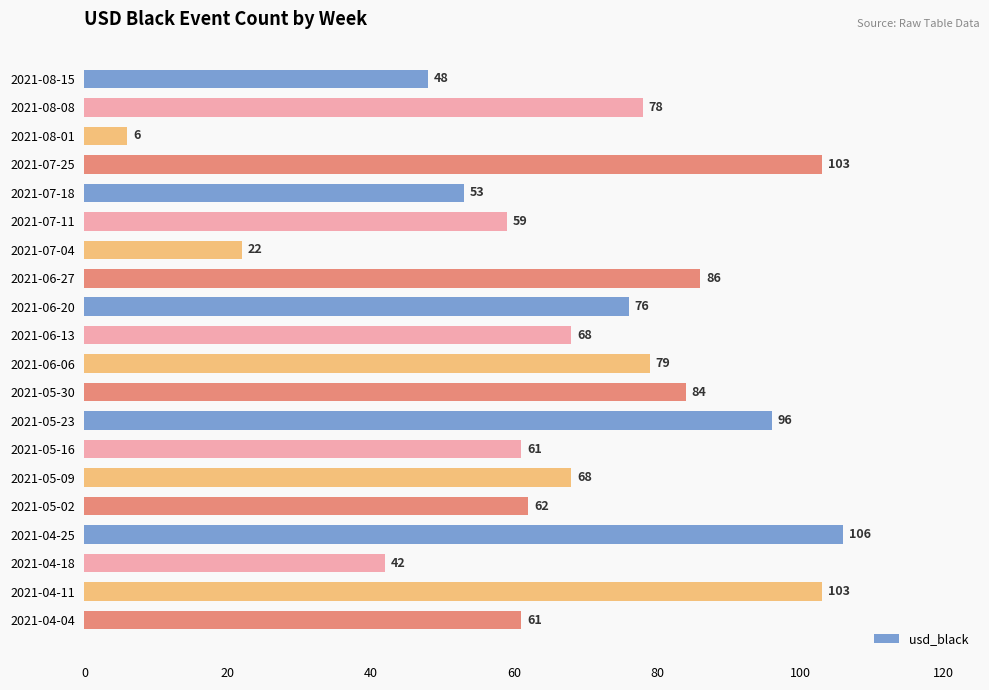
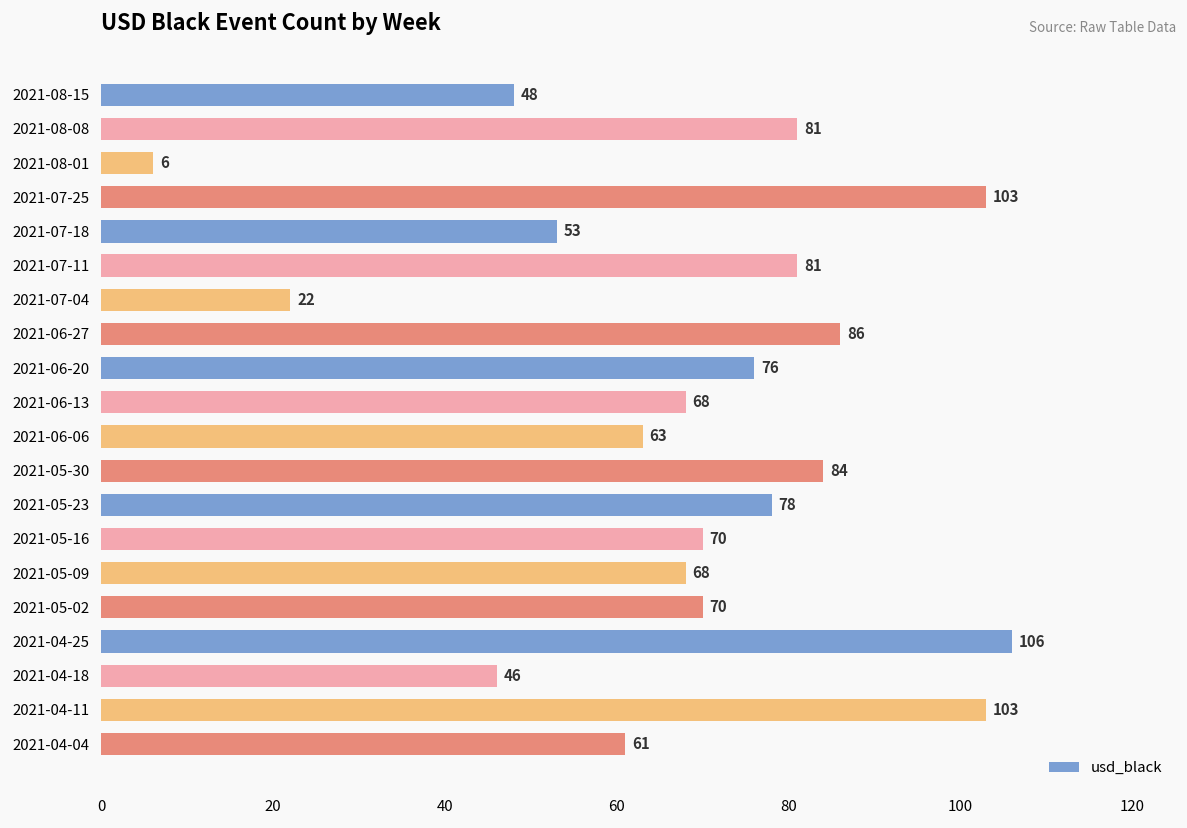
  {
    "2021-08-15": 48,
-   "2021-08-08": 78,
+   "2021-08-08": 81,
    "2021-08-01": 6,
    "2021-07-25": 103,
    "2021-07-18": 53,
-   "2021-07-11": 59,
+   "2021-07-11": 81,
    "2021-07-04": 22,
    "2021-06-27": 86,
    "2021-06-20": 76,
    "2021-06-13": 68,
-   "2021-06-06": 79,
+   "2021-06-06": 63,
    "2021-05-30": 84,
-   "2021-05-23": 96,
-   "2021-05-16": 61,
+   "2021-05-23": 78,
+   "2021-05-16": 70,
    "2021-05-09": 68,
-   "2021-05-02": 62,
+   "2021-05-02": 70,
    "2021-04-25": 106,
-   "2021-04-18": 42,
+   "2021-04-18": 46,
    "2021-04-11": 103,
    "2021-04-04": 61
  }
